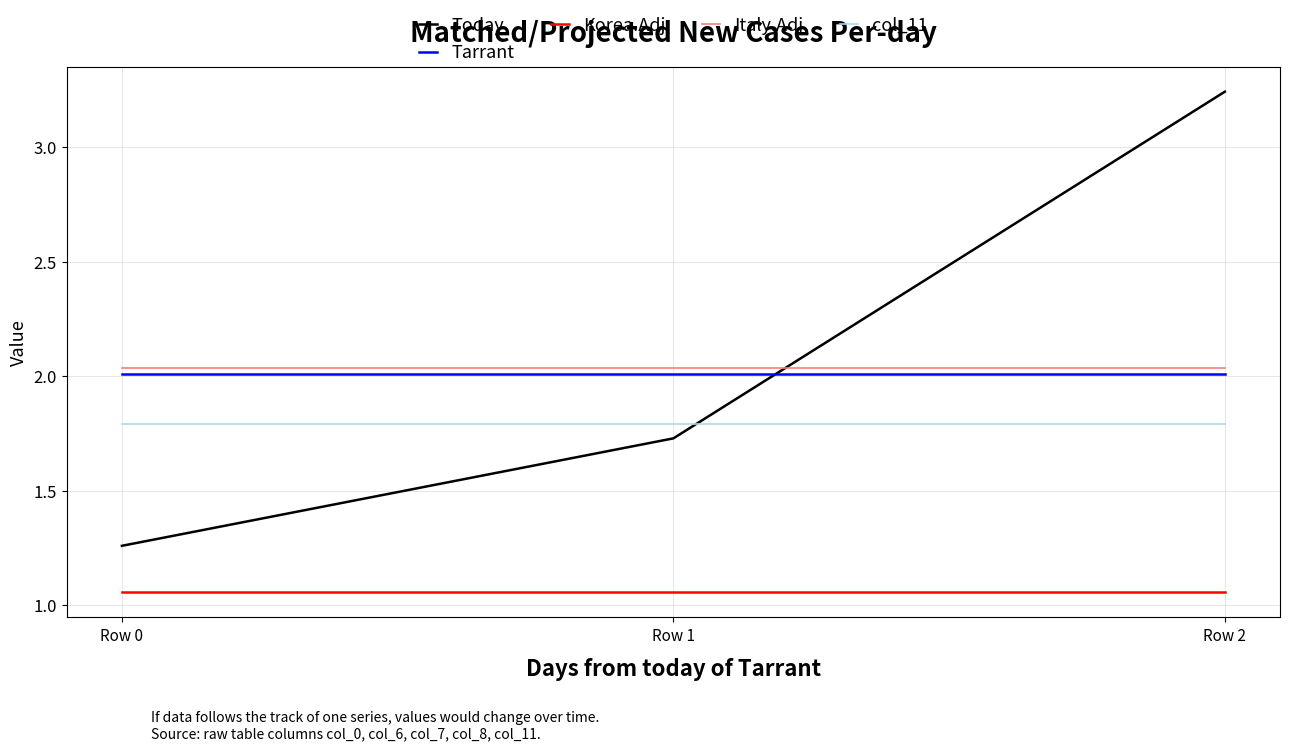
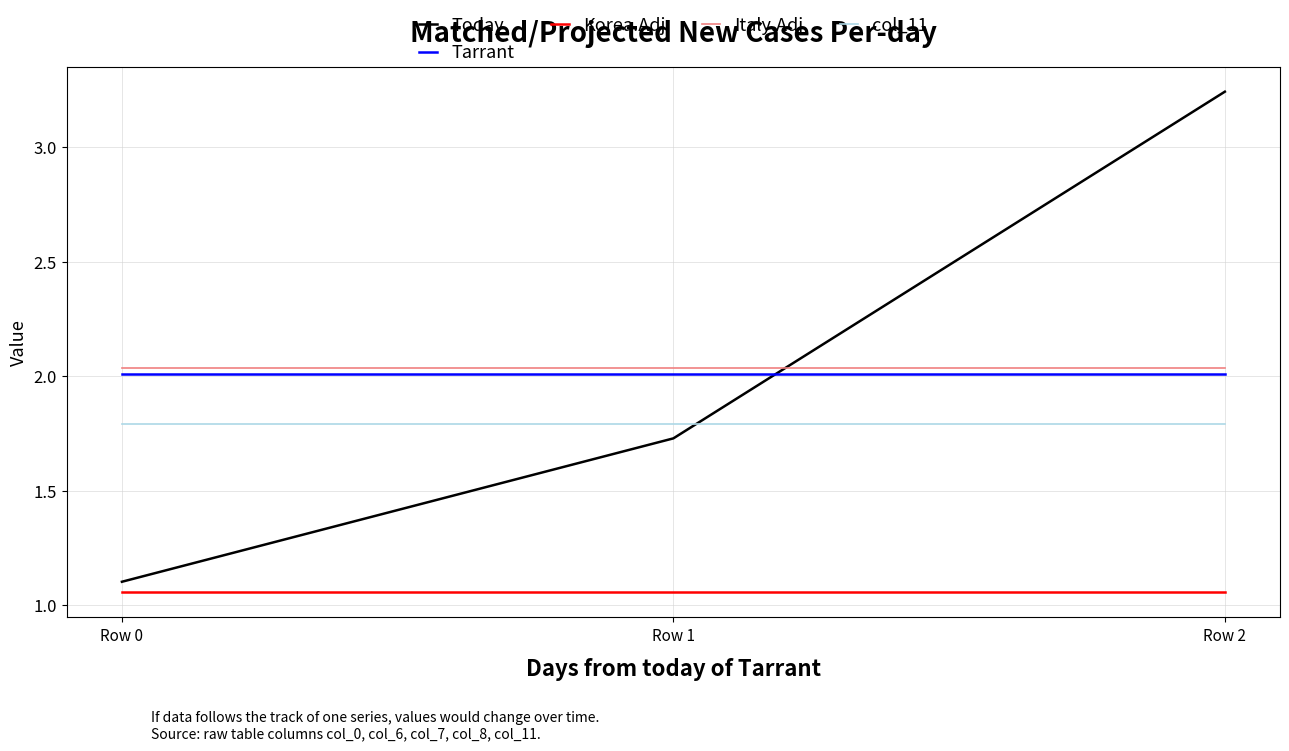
  {
    "Today": {
-     "Row 0": 1.26,
+     "Row 0": 1.10,
      "Row 1": 1.73,
      "Row 2": 3.24
    },
    "Tarrant": {
      "Row 0": 2.01,
      "Row 1": 2.01,
      "Row 2": 2.01
    },
    "Korea.Adj": {
      "Row 0": 1.06,
      "Row 1": 1.06,
      "Row 2": 1.06
    },
    "Italy.Adj": {
      "Row 0": 2.04,
      "Row 1": 2.04,
      "Row 2": 2.04
    },
    "col_11": {
      "Row 0": 1.79,
      "Row 1": 1.79,
      "Row 2": 1.79
    }
  }
